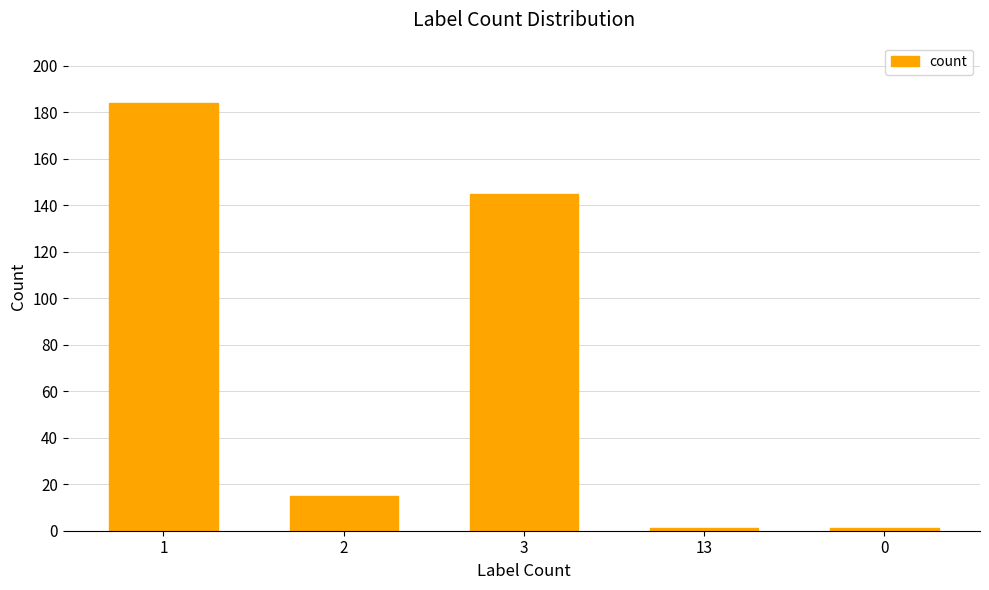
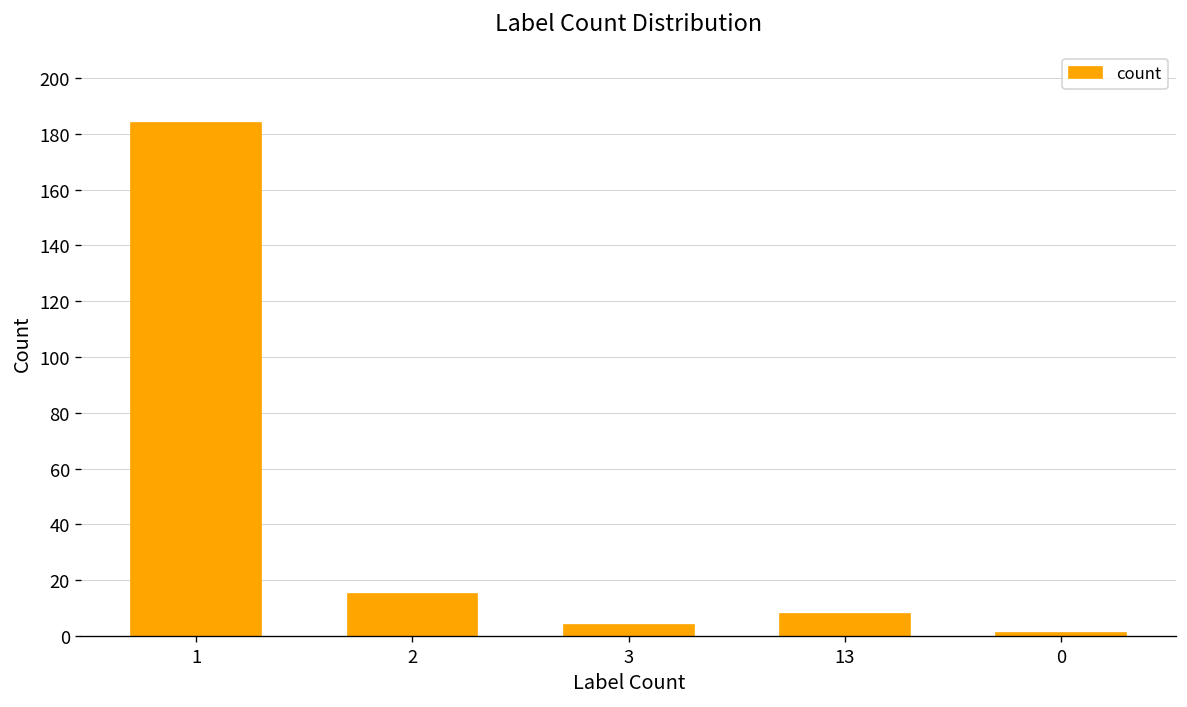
  {
    "1": 184,
    "2": 15,
-   "3": 145,
-   "13": 1
+   "3": 4,
+   "13": 8
  }
